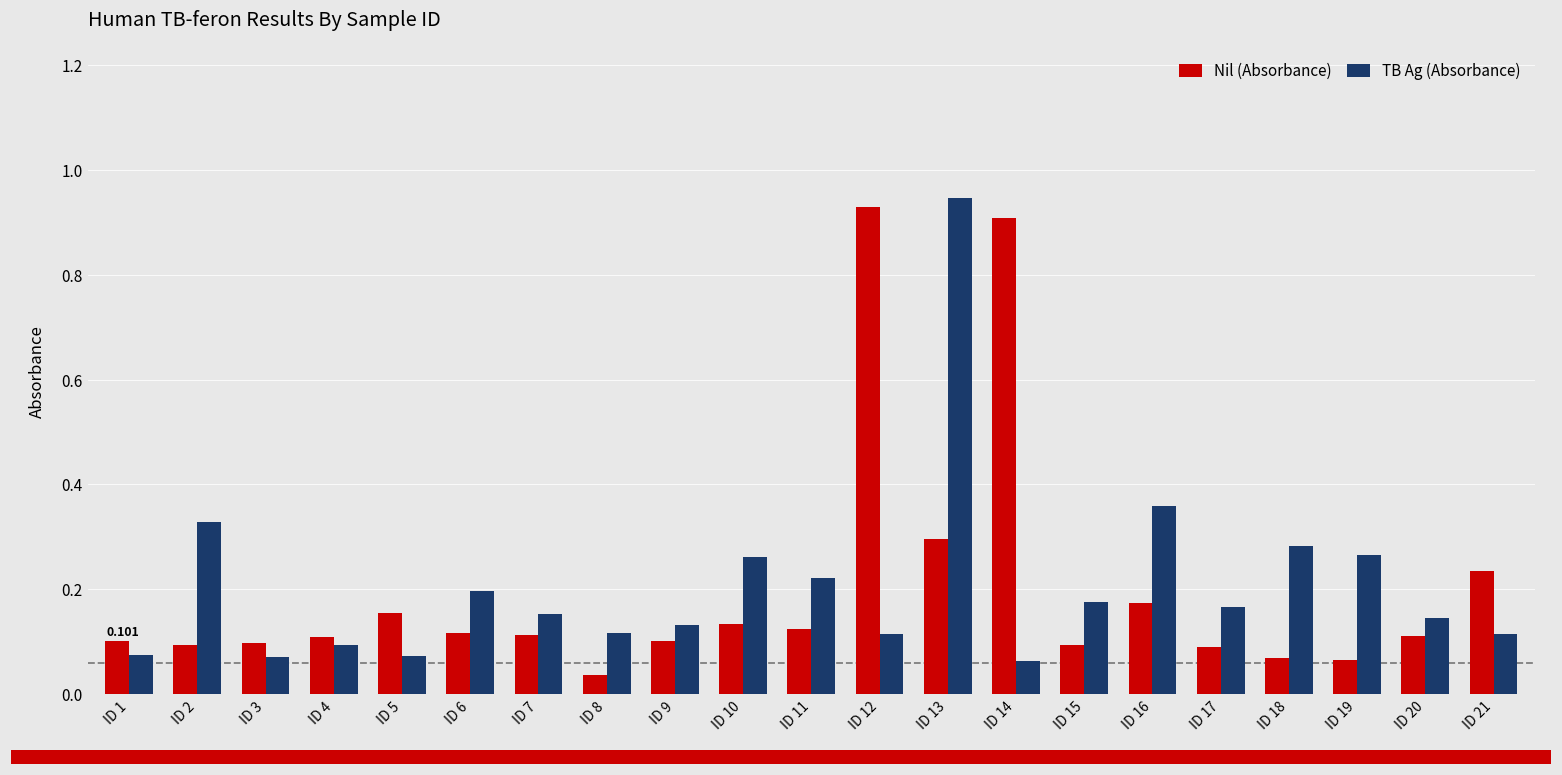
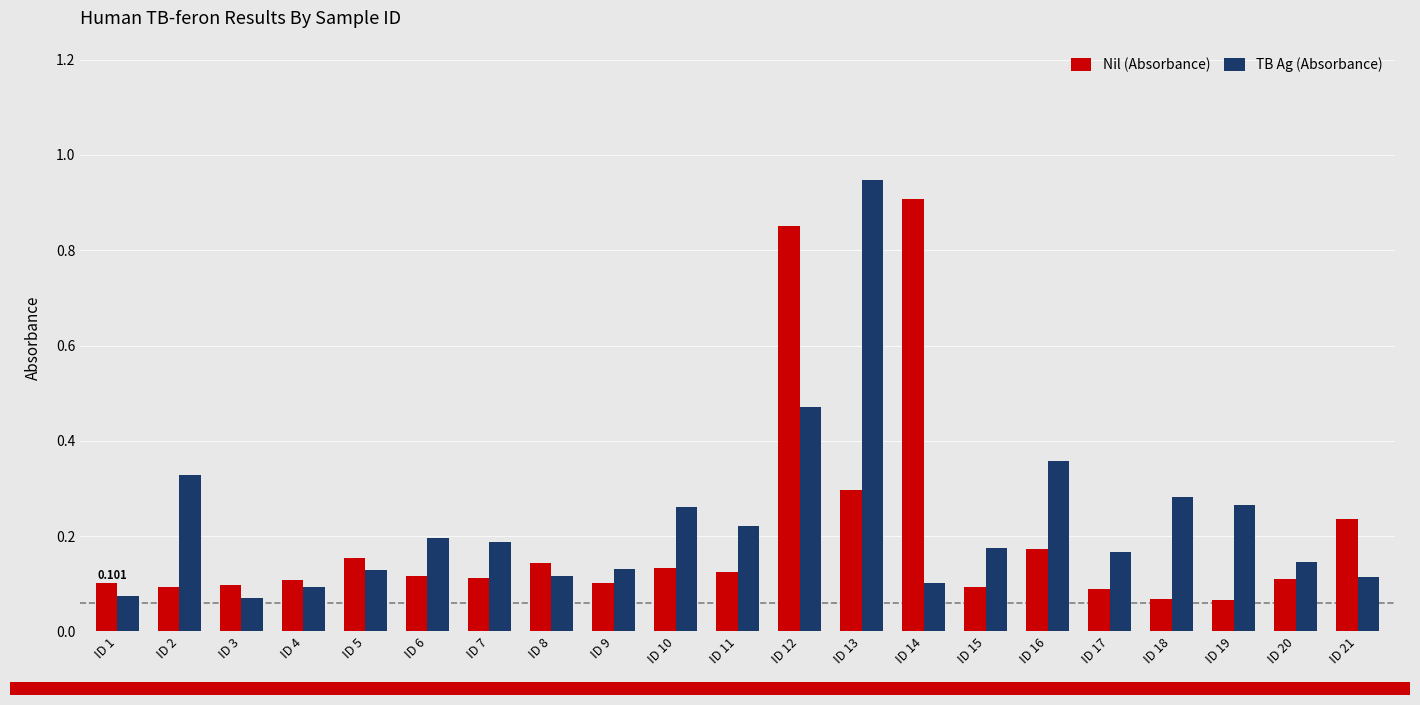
  {
    "Nil (Absorbance)": {
      "ID 2": 0.09,
      "ID 3": 0.10,
      "ID 4": 0.11,
      "ID 5": 0.15,
      "ID 6": 0.12,
      "ID 7": 0.11,
-     "ID 8": 0.04,
+     "ID 8": 0.14,
      "ID 9": 0.10,
      "ID 10": 0.13,
      "ID 11": 0.13,
-     "ID 12": 0.93,
+     "ID 12": 0.85,
      "ID 13": 0.30,
      "ID 14": 0.91,
      "ID 15": 0.09,
      "ID 16": 0.17,
      "ID 17": 0.09,
      "ID 18": 0.07,
      "ID 19": 0.07,
      "ID 20": 0.11,
      "ID 21": 0.24
    },
    "TB Ag (Absorbance)": {
      "ID 1": 0.08,
      "ID 2": 0.33,
      "ID 3": 0.07,
      "ID 4": 0.09,
-     "ID 5": 0.07,
+     "ID 5": 0.13,
      "ID 6": 0.20,
-     "ID 7": 0.15,
+     "ID 7": 0.19,
      "ID 8": 0.12,
      "ID 9": 0.13,
      "ID 10": 0.26,
      "ID 11": 0.22,
-     "ID 12": 0.11,
+     "ID 12": 0.47,
      "ID 13": 0.95,
-     "ID 14": 0.06,
+     "ID 14": 0.10,
      "ID 15": 0.18,
      "ID 16": 0.36,
      "ID 17": 0.17,
      "ID 18": 0.28,
      "ID 19": 0.27,
      "ID 20": 0.15,
      "ID 21": 0.12
    }
  }
